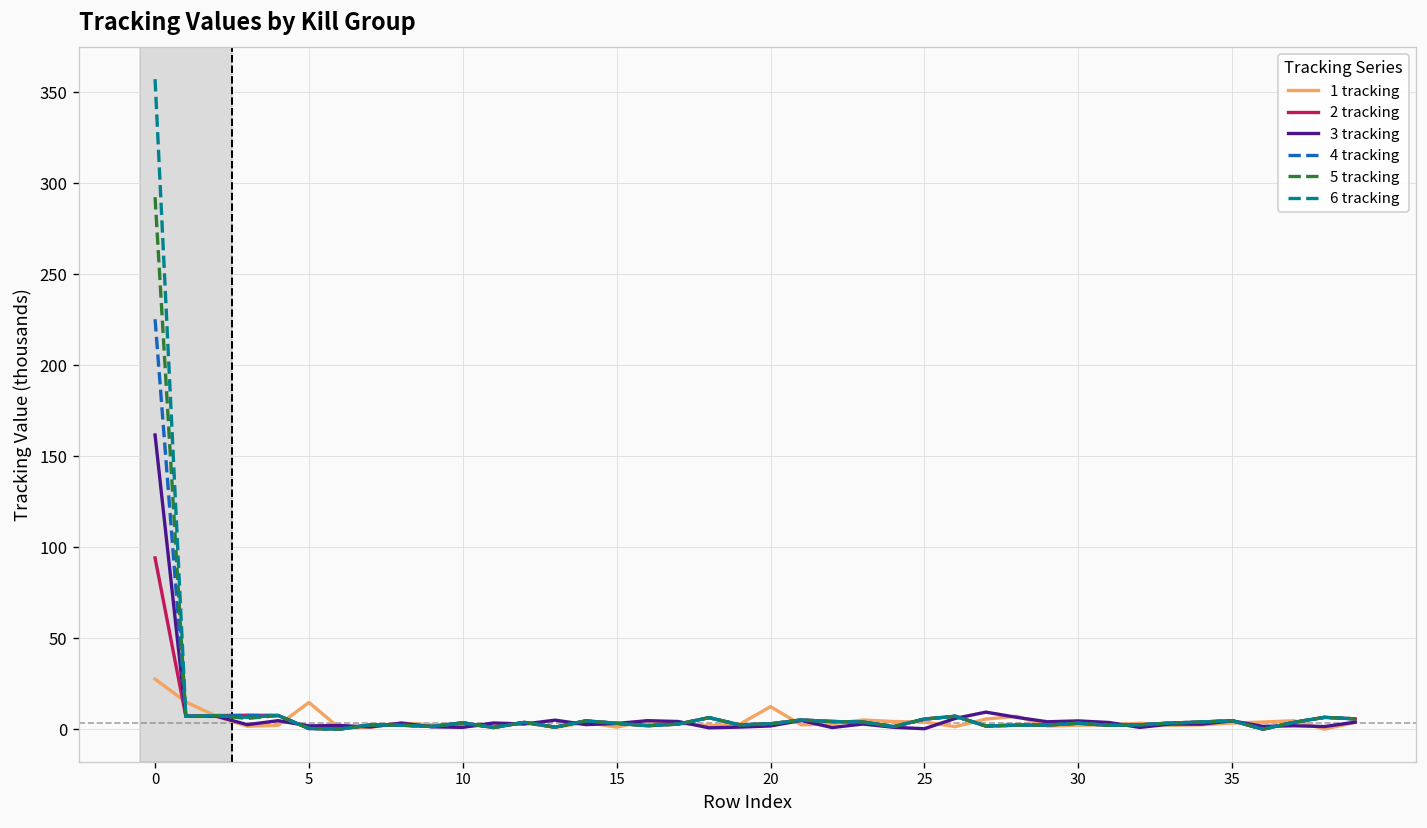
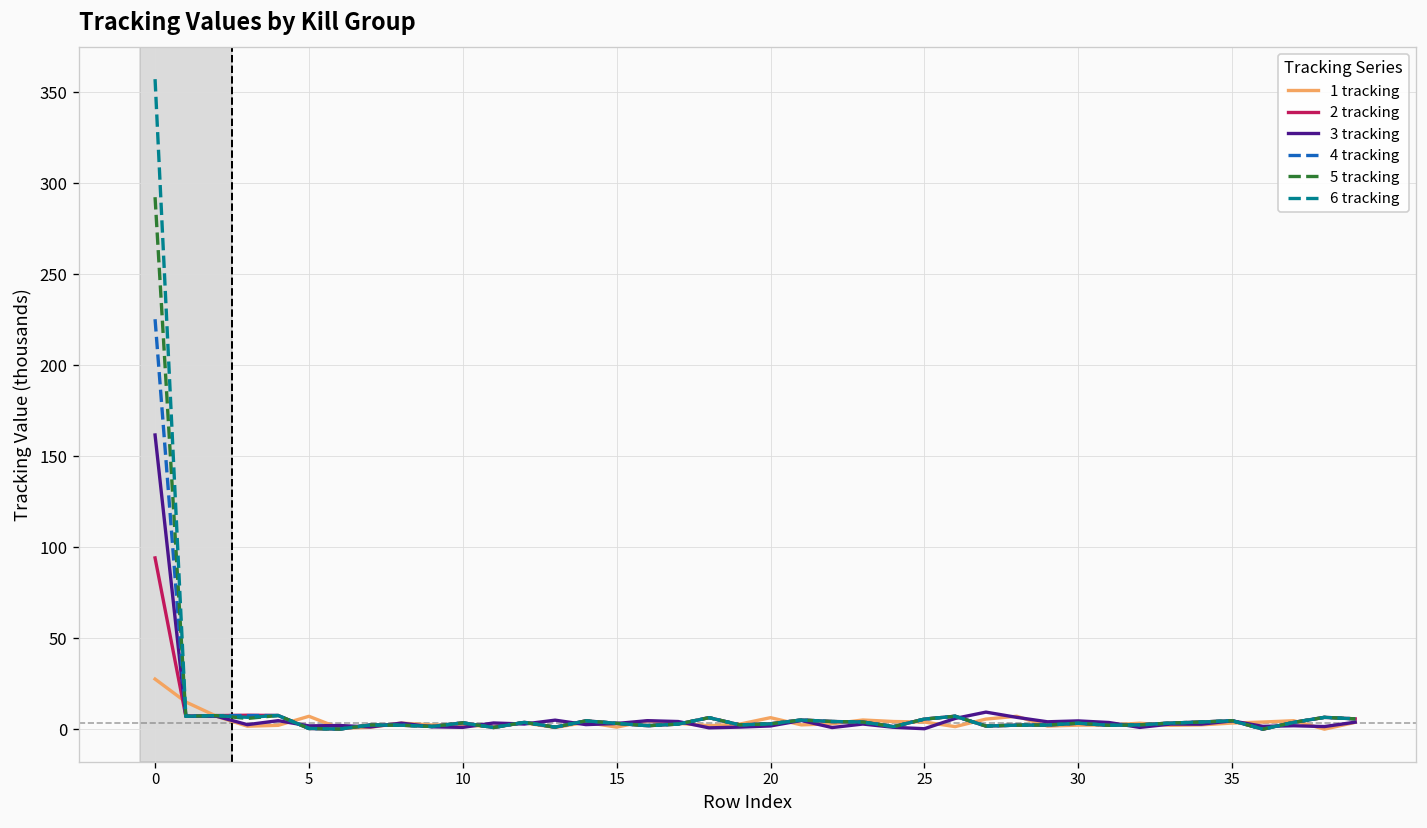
  {
    "1 tracking": {
      "0": 28,
-     "5": 15,
+     "5": 7,
      "15": 1,
-     "20": 12
+     "20": 6
    },
    "2 tracking": {
      "0": 94
    },
    "3 tracking": {
      "0": 162,
      "25": 0
    },
    "4 tracking": {
      "0": 225
    },
    "5 tracking": {
      "0": 292
    },
    "6 tracking": {
      "0": 357
    }
  }
